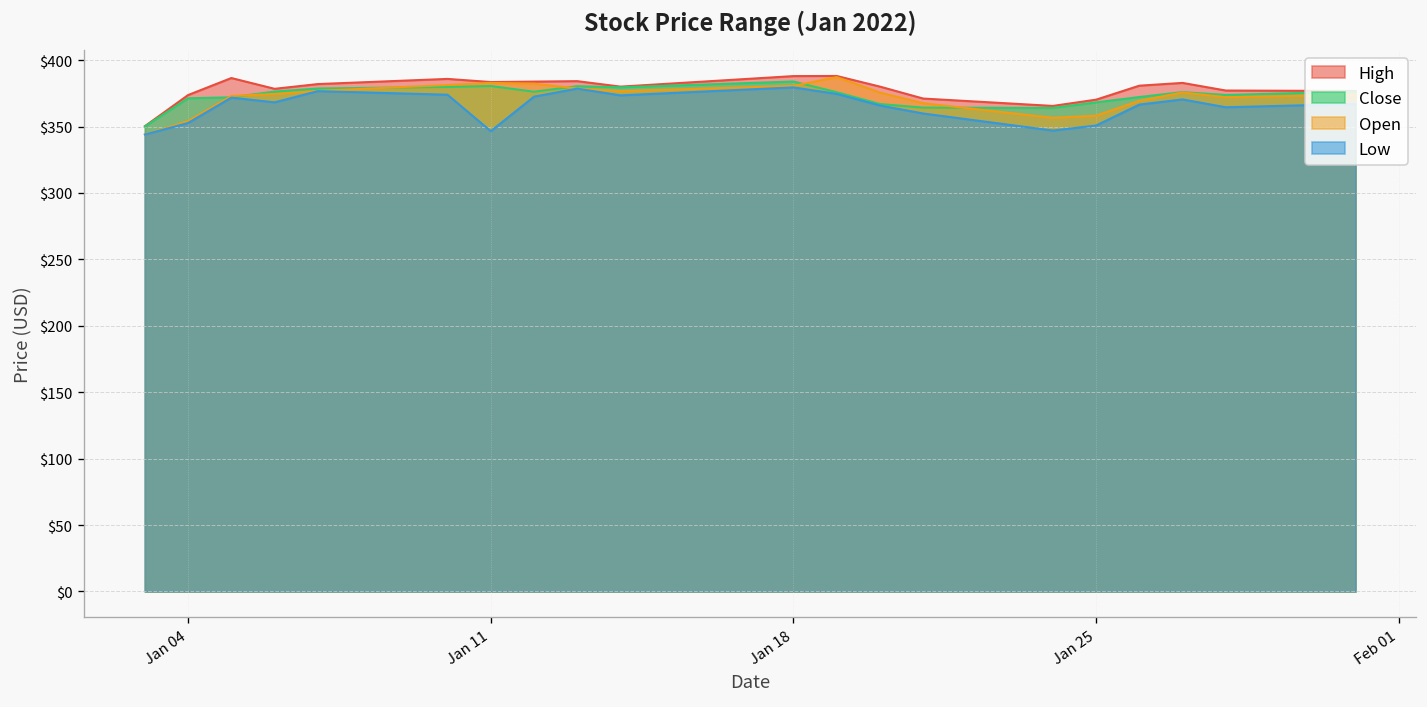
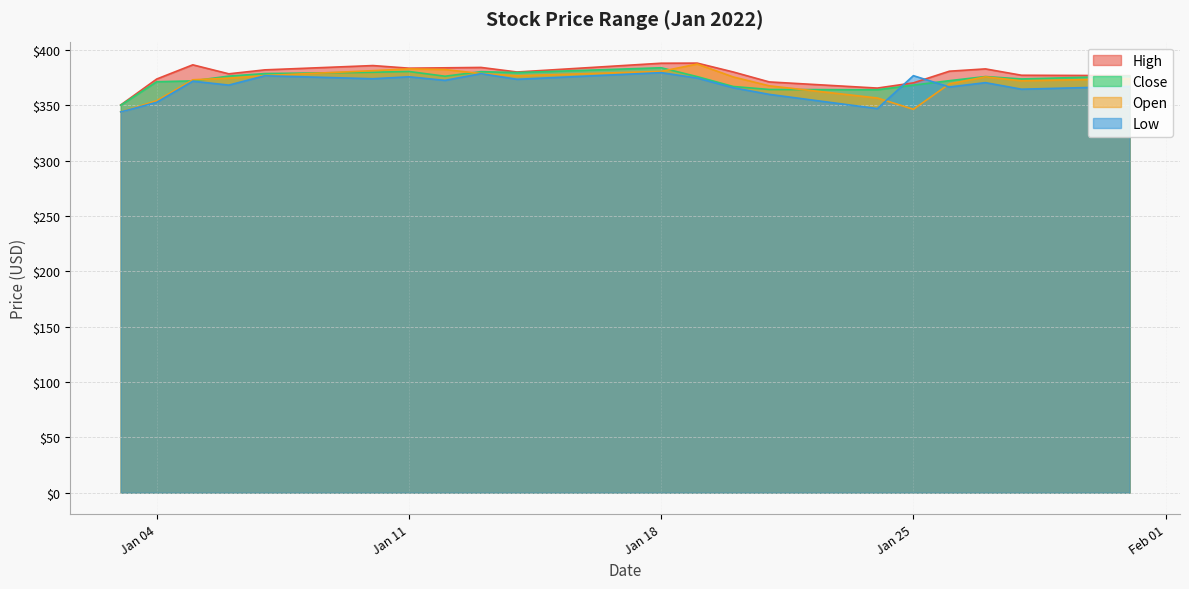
  {
    "High": {
      "Jan 04": "$374",
      "Jan 18": "$388"
    },
    "Close": {
      "Jan 04": "$371",
      "Jan 11": "$381",
      "Jan 18": "$384"
    },
    "Open": {
-     "Jan 25": "$358"
+     "Jan 25": "$346"
    },
    "Low": {
-     "Jan 11": "$347",
-     "Jan 25": "$351"
+     "Jan 11": "$376",
+     "Jan 25": "$377"
    }
  }
